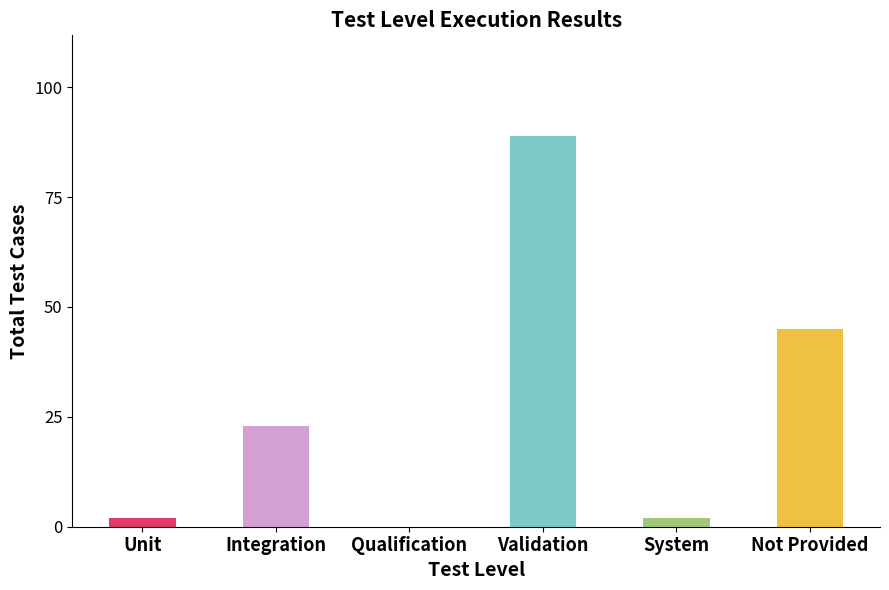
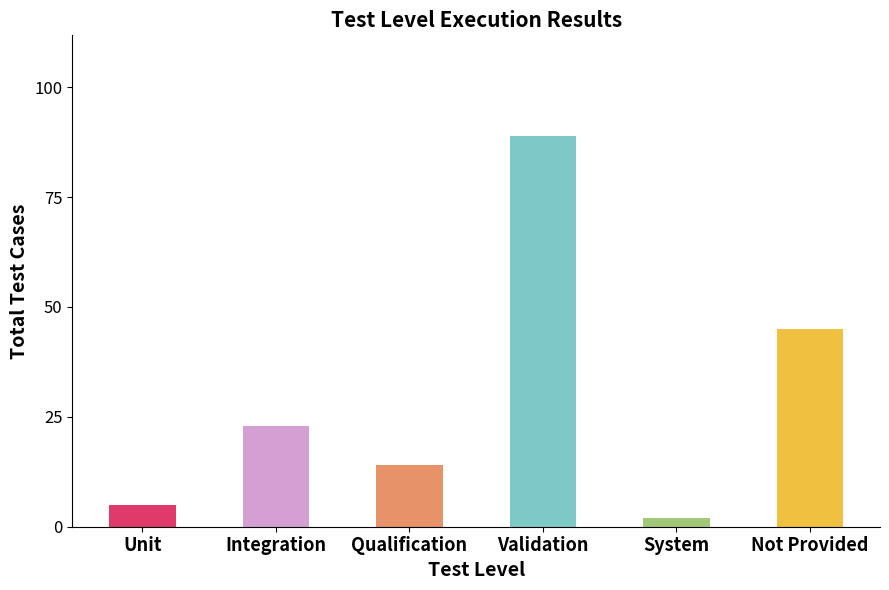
  {
-   "Unit": 2,
+   "Unit": 5,
    "Integration": 23,
-   "Qualification": 0,
+   "Qualification": 14,
    "Validation": 89,
    "System": 2,
    "Not Provided": 45
  }
